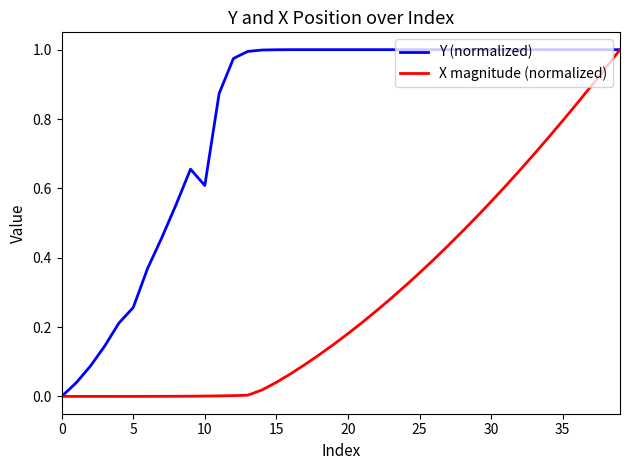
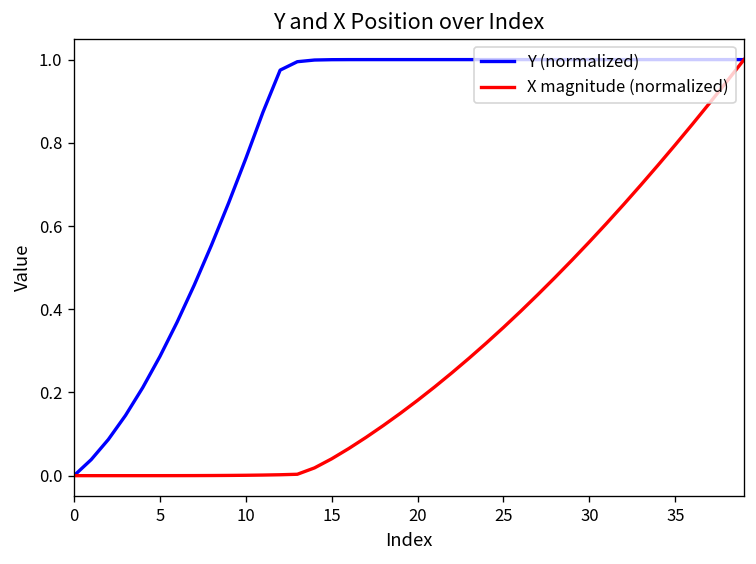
  {
    "Y (normalized)": {
-     "5": 0.26,
-     "10": 0.61,
+     "5": 0.29,
+     "10": 0.76,
      "15": 1.00,
      "20": 1.00
    },
    "X magnitude (normalized)": {
      "5": 0.00,
      "10": 0.00,
      "15": 0.04,
      "20": 0.18,
      "25": 0.36,
      "30": 0.56,
      "35": 0.80
    }
  }
